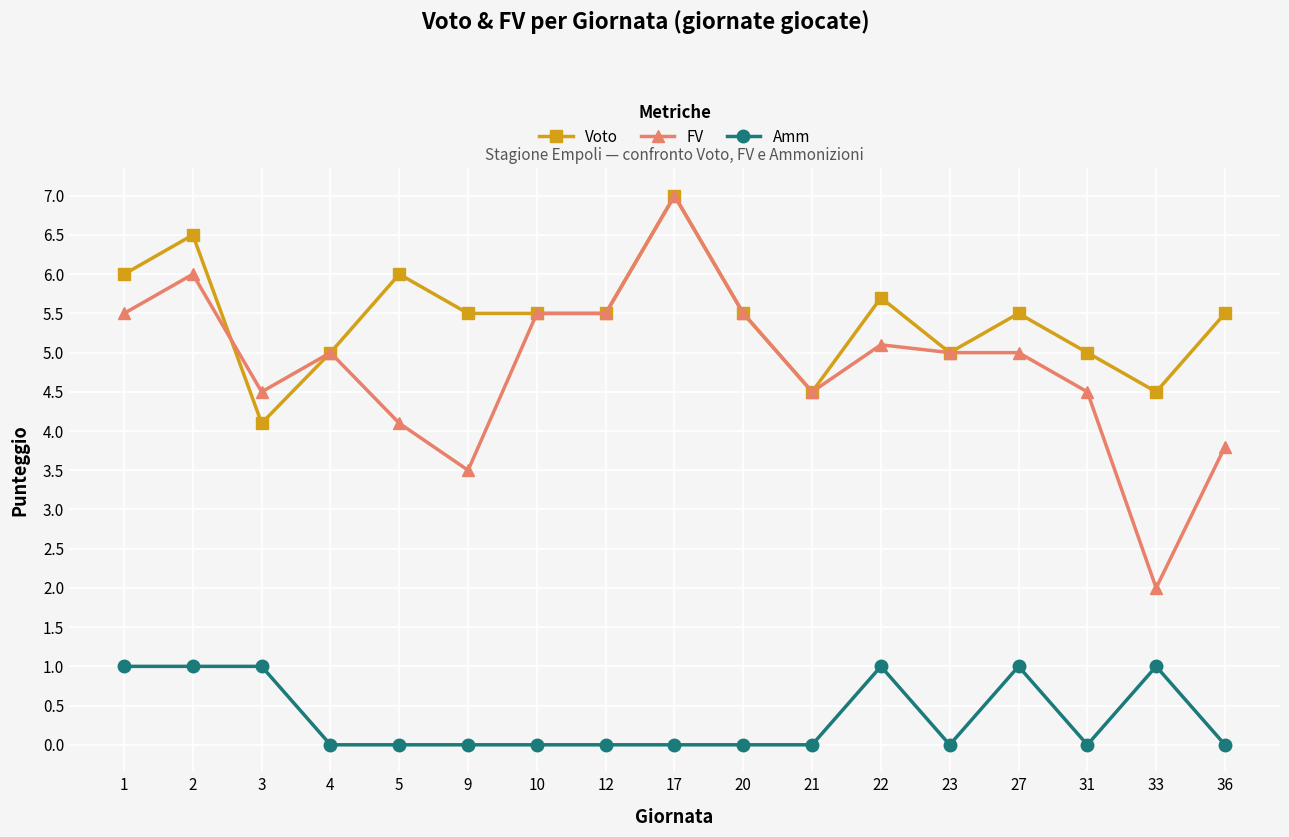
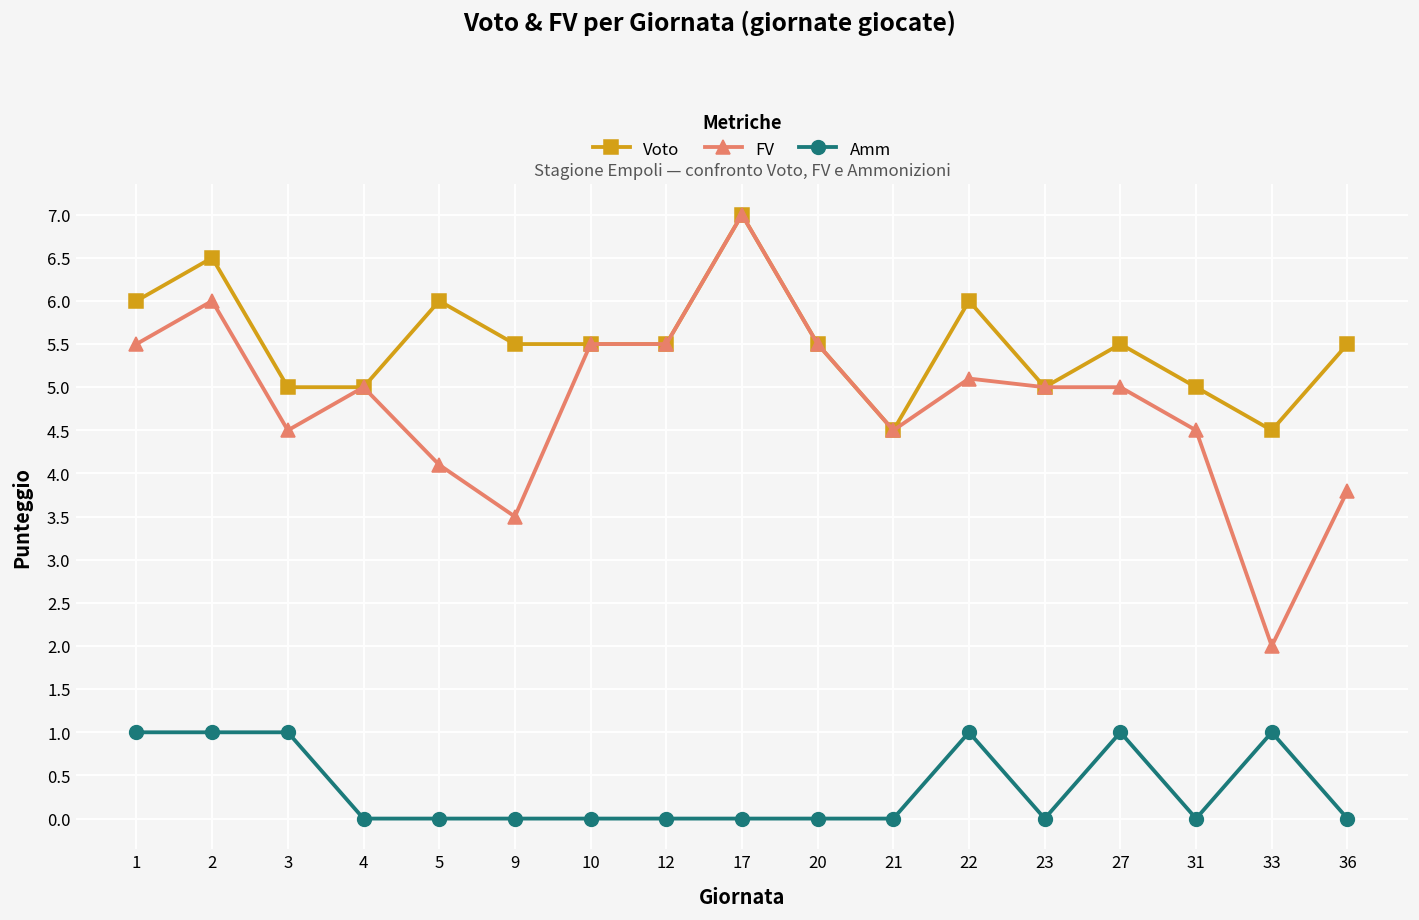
  {
    "Voto": {
      "1": 6.0,
      "2": 6.5,
-     "3": 4.1,
+     "3": 5.0,
      "5": 6.0,
      "9": 5.5,
-     "22": 5.7,
+     "22": 6.0,
      "27": 5.5,
      "31": 5.0,
      "33": 4.5,
      "36": 5.5
    },
    "FV": {
      "1": 5.5,
      "2": 6.0,
      "3": 4.5,
      "5": 4.1,
      "9": 3.5,
      "22": 5.1,
      "27": 5.0,
      "31": 4.5,
      "33": 2.0,
      "36": 3.8
    },
    "Amm": {
      "1": 1.0,
      "2": 1.0,
      "3": 1.0,
      "4": 0.0,
      "5": 0.0,
      "9": 0.0,
      "10": 0.0,
      "12": 0.0,
      "17": 0.0,
      "20": 0.0,
      "21": 0.0,
      "22": 1.0,
      "23": 0.0,
      "27": 1.0,
      "31": 0.0,
      "33": 1.0,
      "36": 0.0
    }
  }
